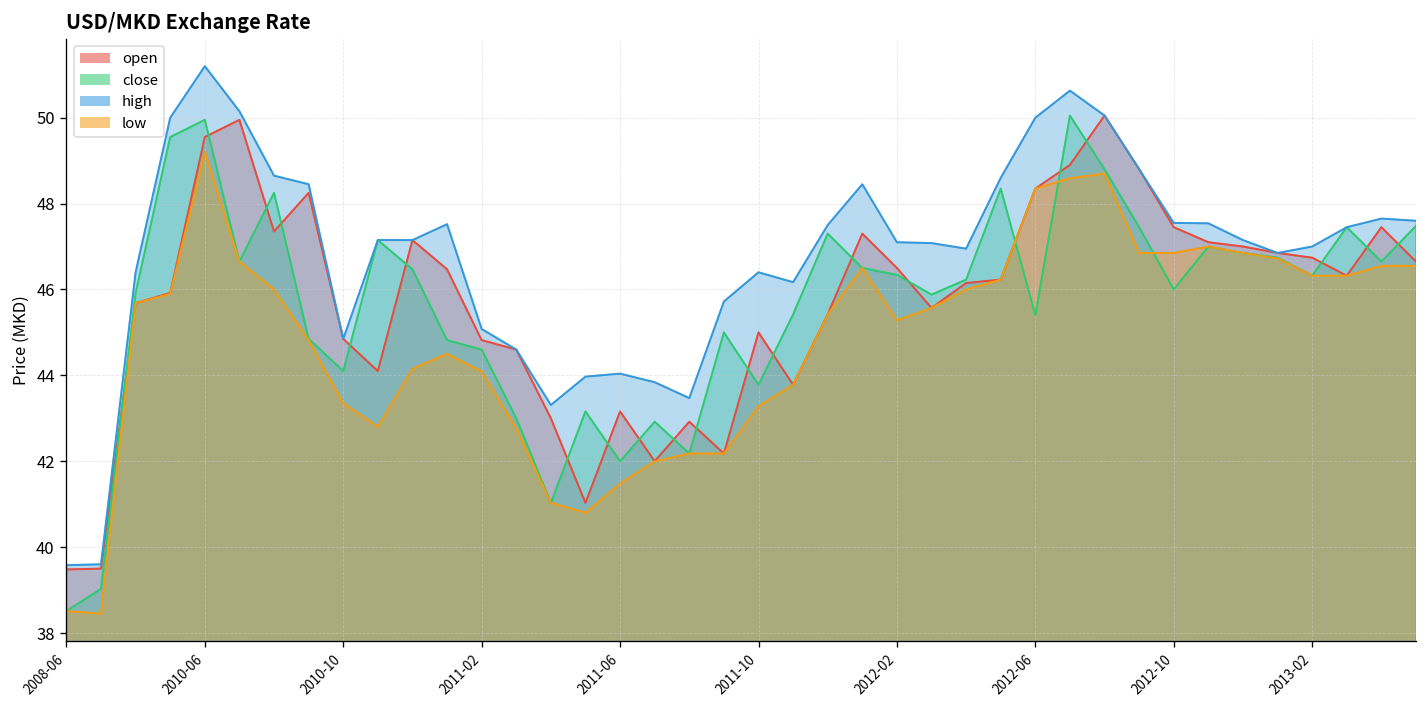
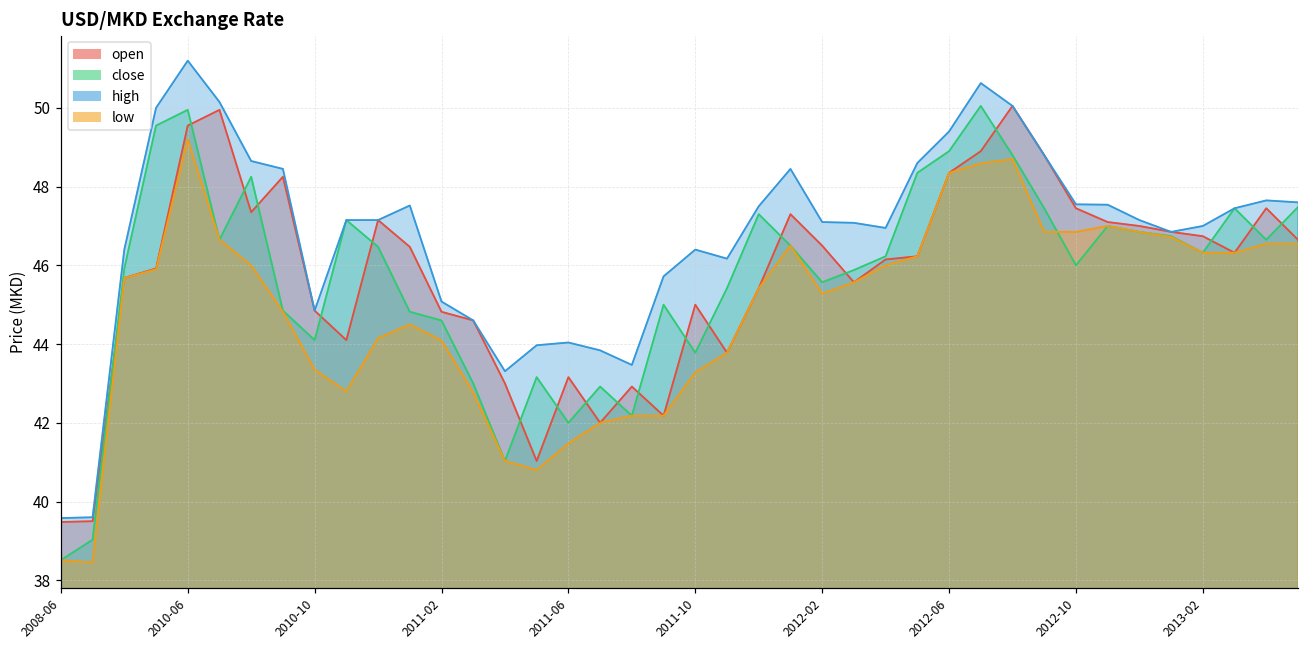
  {
    "close": {
      "2010-06": 50.0,
      "2010-10": 44.1,
      "2011-02": 44.6,
      "2011-06": 42.0,
      "2011-10": 43.8,
-     "2012-02": 46.3,
-     "2012-06": 45.4,
+     "2012-02": 45.6,
+     "2012-06": 48.9,
      "2012-10": 46.0
    },
    "high": {
      "2008-06": 39.6,
      "2010-06": 51.2,
      "2011-02": 45.1,
      "2011-06": 44.0,
      "2011-10": 46.4,
      "2012-02": 47.1,
-     "2012-06": 50.0,
+     "2012-06": 49.4,
      "2012-10": 47.6,
      "2013-02": 47.0
    }
  }
